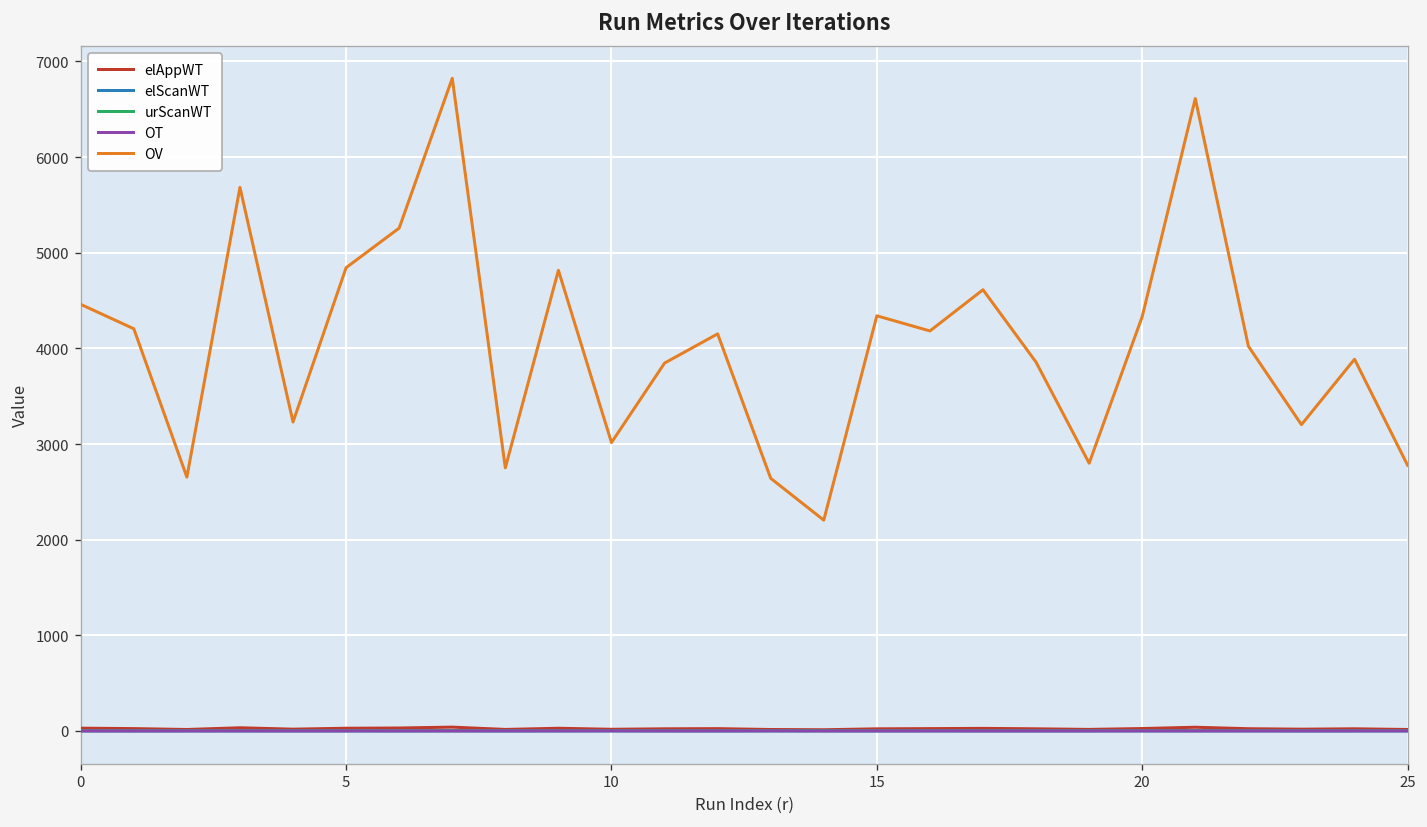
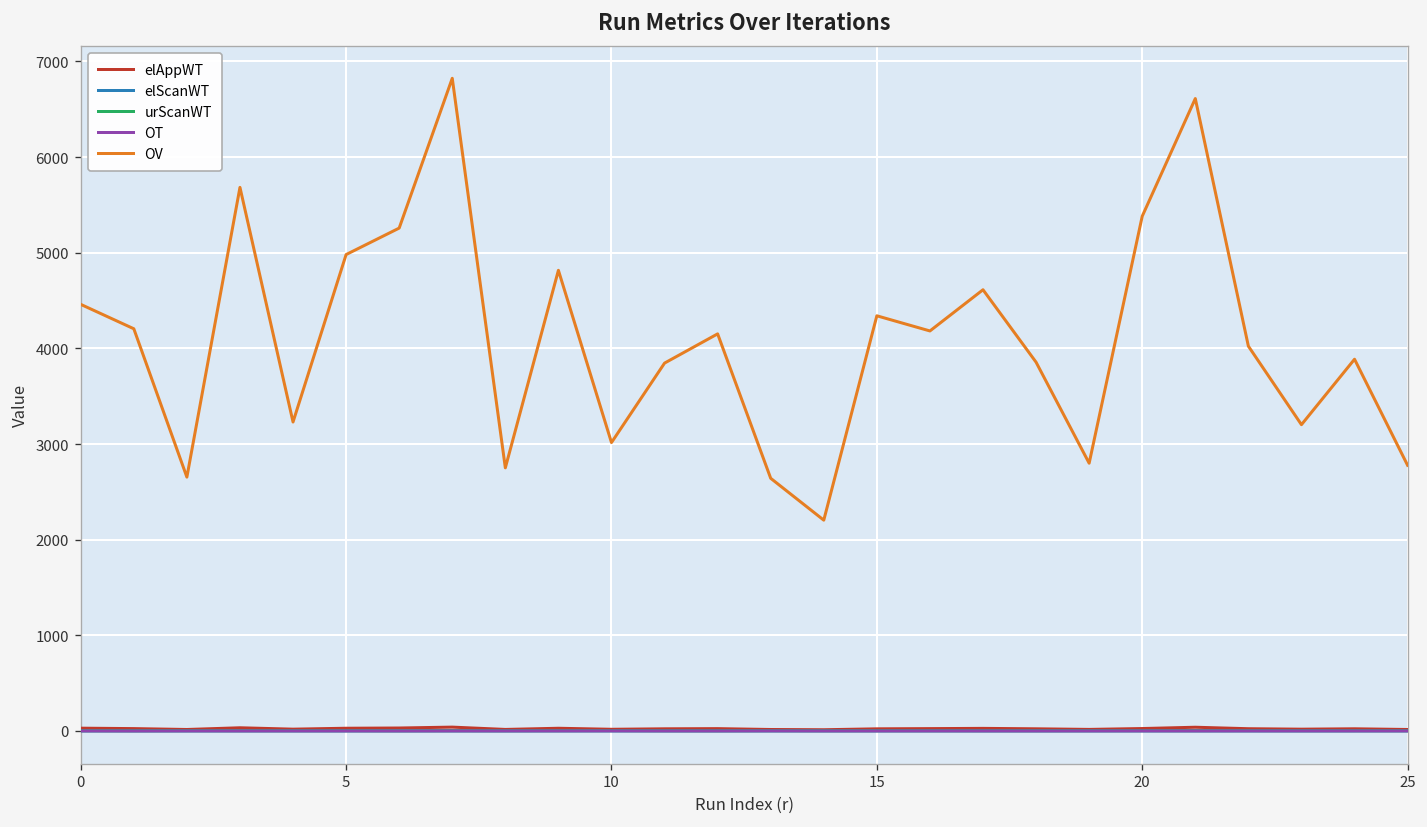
  {
    "OV": {
      "0": 4500,
-     "5": 4800,
+     "5": 5000,
      "10": 3000,
      "15": 4300,
-     "20": 4300,
+     "20": 5400,
      "25": 2800
    }
  }
